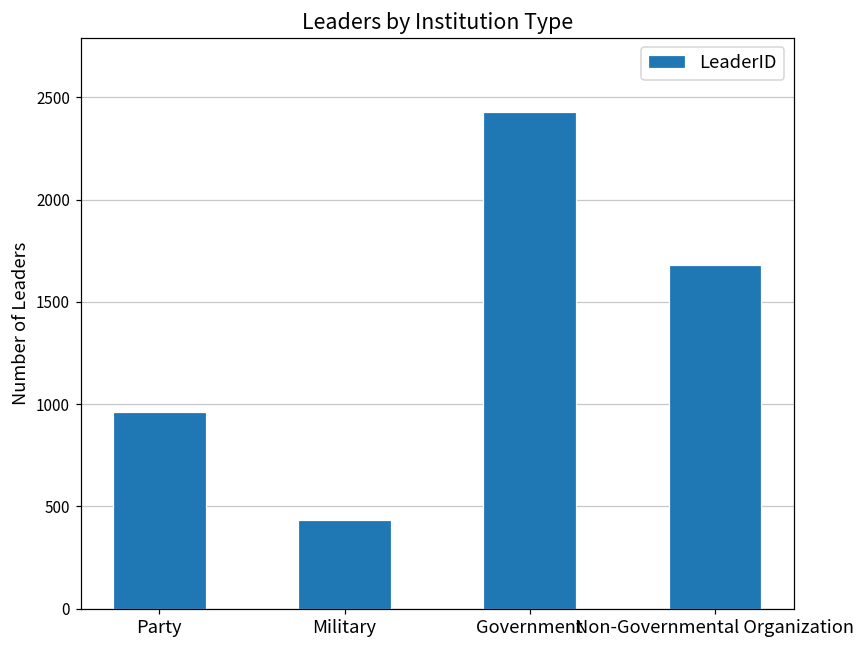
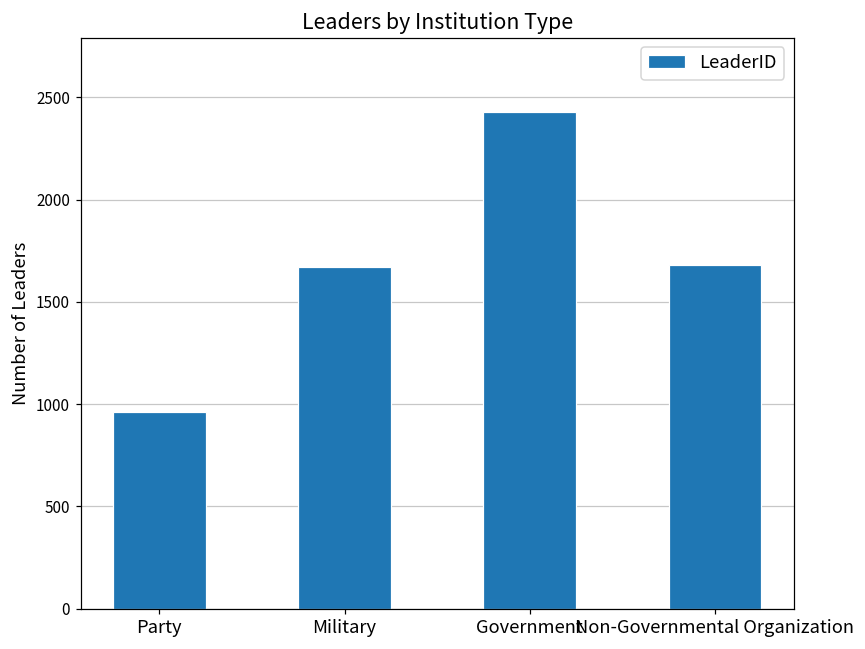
  {
    "Party": 960,
-   "Military": 430,
+   "Military": 1670,
    "Government": 2430,
    "Non-Governmental Organization": 1680
  }
